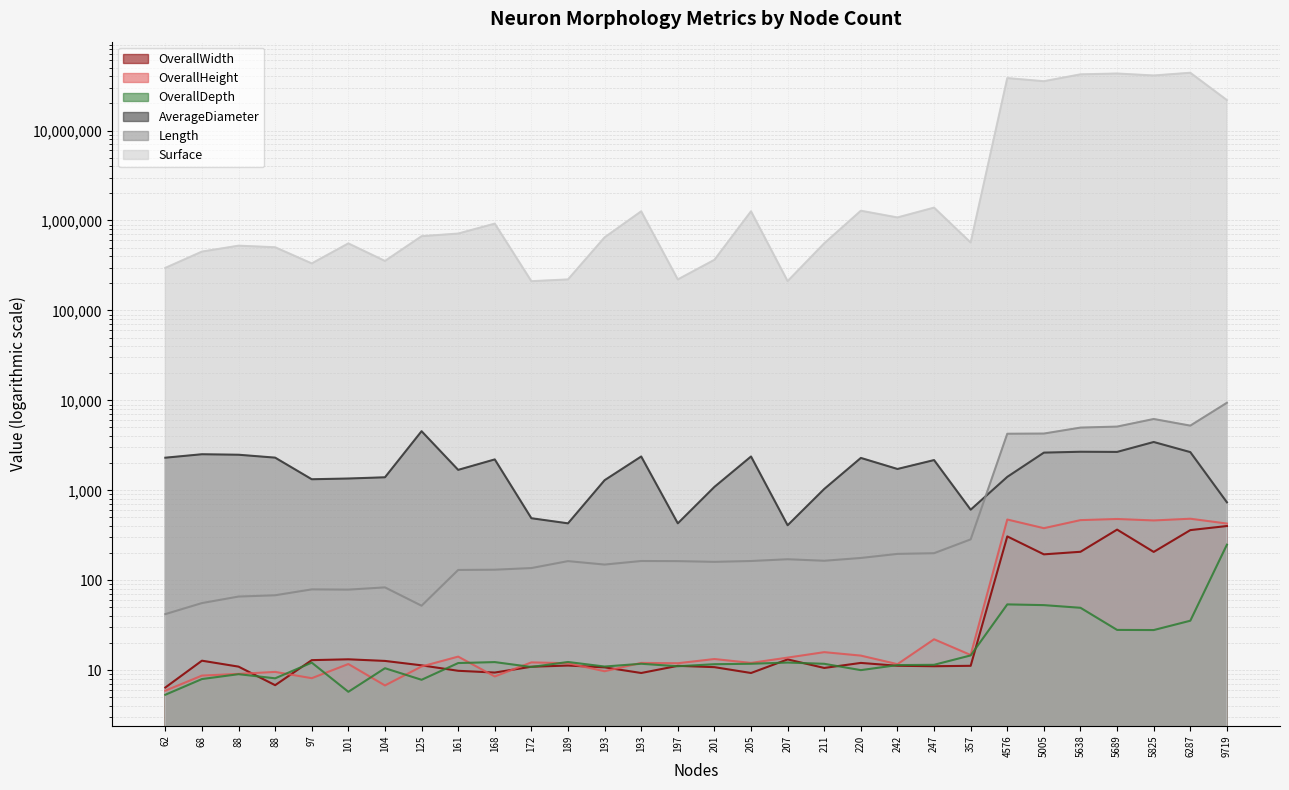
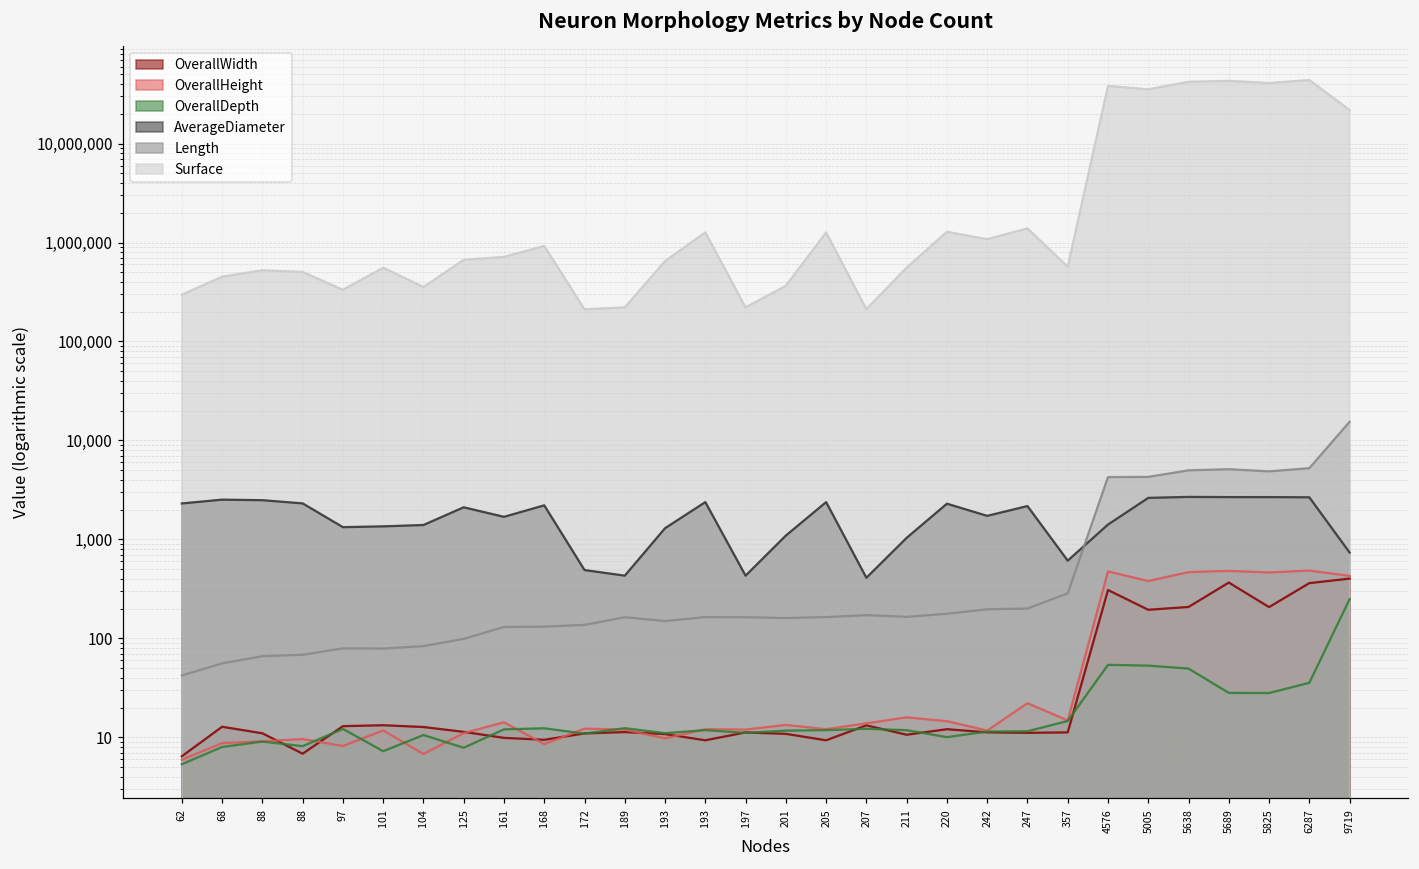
  {
    "OverallWidth": {
      "62": "6",
      "68": "13",
      "101": "13",
      "104": "13",
      "161": "10",
      "168": "9",
      "201": "11",
      "205": "9",
      "211": "11",
      "220": "12",
      "357": "11",
      "4576": "310",
      "5005": "190",
      "5638": "210",
      "5689": "370",
      "5825": "210",
      "6287": "360"
    },
    "OverallHeight": {
      "62": "6",
      "68": "9",
      "97": "8",
      "101": "12",
      "104": "7",
      "161": "14",
      "168": "9",
      "172": "12",
      "197": "12",
      "201": "13",
      "211": "16",
      "220": "15",
      "247": "22",
      "4576": "500",
      "5005": "380",
      "5638": "500",
      "5689": "500",
      "5825": "500",
      "6287": "500"
    },
    "OverallDepth": {
      "62": "5",
      "68": "8",
-     "101": "6",
+     "101": "7",
      "104": "11",
      "125": "8",
      "161": "12",
      "168": "12",
      "201": "12",
      "207": "12",
      "211": "12",
      "220": "10",
      "4576": "50",
      "5005": "50",
      "5638": "50",
      "5689": "28",
      "5825": "28",
      "6287": "36",
      "9719": "250"
    },
    "AverageDiameter": {
      "62": "2,300",
      "68": "2,500",
      "97": "1,300",
      "101": "1,400",
      "104": "1,400",
-     "125": "5,000",
+     "125": "2,100",
      "161": "1,700",
      "168": "2,200",
      "172": "500",
      "189": "400",
      "197": "400",
      "201": "1,100",
      "205": "2,400",
      "207": "400",
      "211": "1,000",
      "220": "2,300",
      "242": "1,700",
      "247": "2,200",
      "357": "600",
      "4576": "1,400",
      "5005": "2,600",
      "5638": "2,700",
      "5689": "2,700",
-     "5825": "3,400",
+     "5825": "2,700",
      "6287": "2,700",
      "9719": "700"
    },
    "Length": {
      "62": "40",
      "68": "60",
      "97": "80",
      "101": "80",
      "104": "80",
-     "125": "50",
+     "125": "100",
      "161": "130",
      "168": "130",
      "172": "140",
      "189": "160",
      "197": "160",
      "201": "160",
      "205": "160",
      "207": "170",
      "211": "160",
      "220": "180",
      "242": "200",
      "247": "200",
      "357": "290",
      "4576": "4,000",
      "5005": "4,000",
      "5638": "5,000",
      "5689": "5,000",
-     "5825": "6,000",
+     "5825": "5,000",
      "6287": "5,000",
-     "9719": "9,000"
+     "9719": "15,000"
    },
    "Surface": {
      "62": "300,000",
      "68": "500,000",
      "97": "330,000",
      "101": "600,000",
      "104": "350,000",
      "125": "700,000",
      "161": "700,000",
      "168": "900,000",
      "172": "210,000",
      "189": "220,000",
      "197": "220,000",
      "201": "370,000",
      "205": "1,300,000",
      "207": "210,000",
      "211": "600,000",
      "220": "1,300,000",
      "242": "1,100,000",
      "247": "1,400,000",
      "357": "600,000",
      "4576": "38,000,000",
      "5005": "35,000,000",
      "5638": "40,000,000",
      "5689": "40,000,000",
      "5825": "40,000,000",
      "6287": "40,000,000",
      "9719": "22,000,000"
    }
  }
